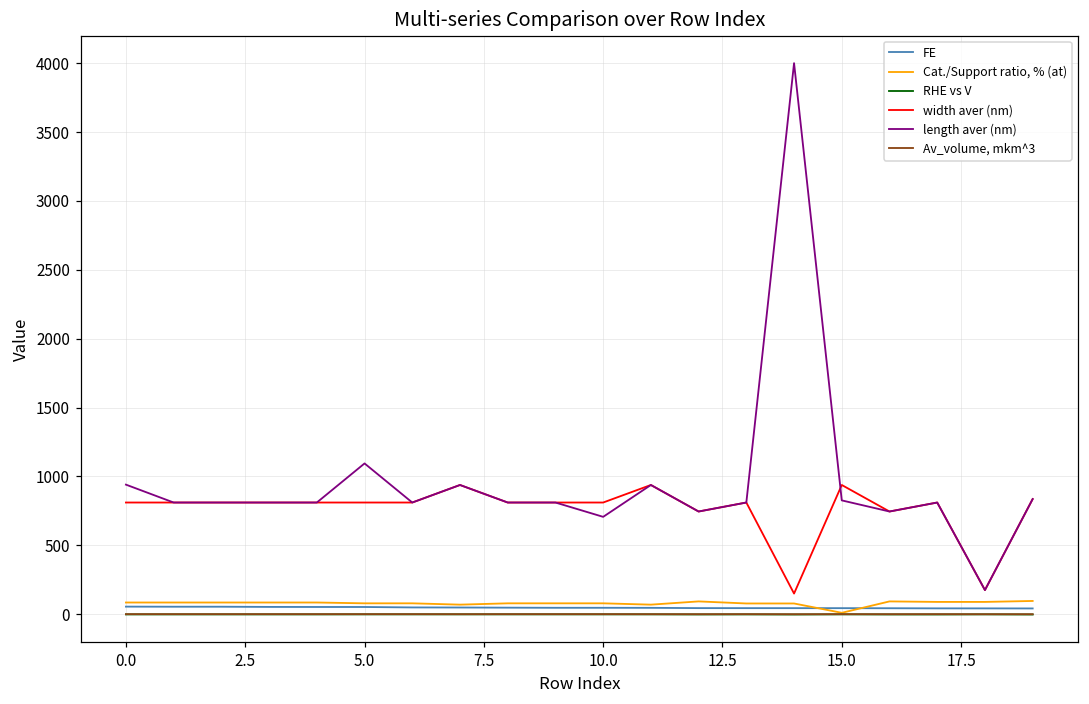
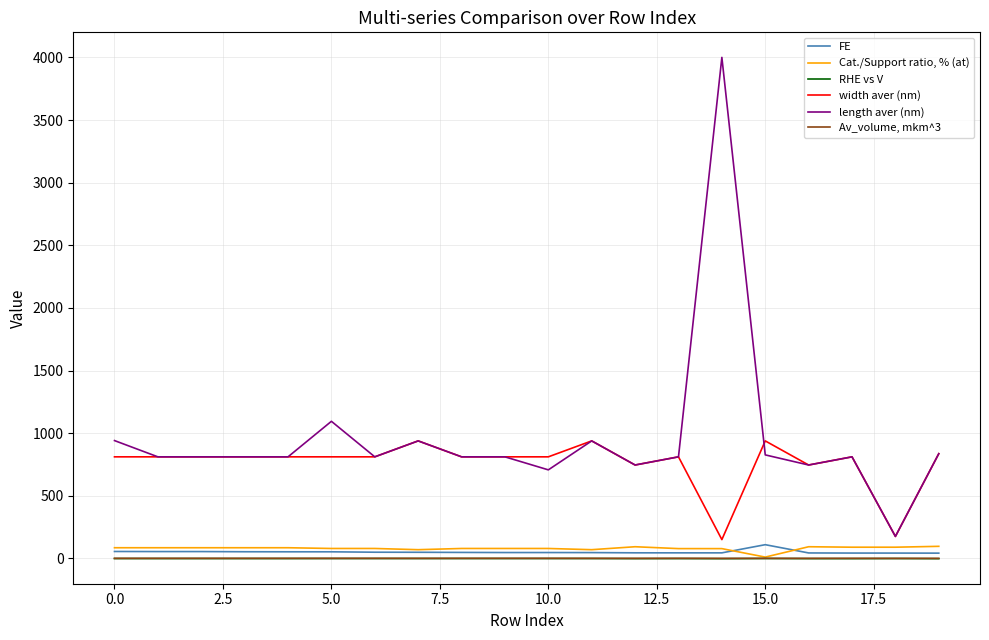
  {
    "FE": {
      "0.0": 60,
      "5.0": 50,
      "10.0": 50,
-     "15.0": 40
+     "15.0": 110
    },
    "Cat./Support ratio, % (at)": {
      "0.0": 90,
      "5.0": 80,
      "10.0": 80
    },
    "width aver (nm)": {
      "0.0": 810,
      "5.0": 810,
      "10.0": 810,
      "15.0": 940
    },
    "length aver (nm)": {
      "0.0": 940,
      "5.0": 1090,
      "10.0": 710,
      "15.0": 830
    }
  }
